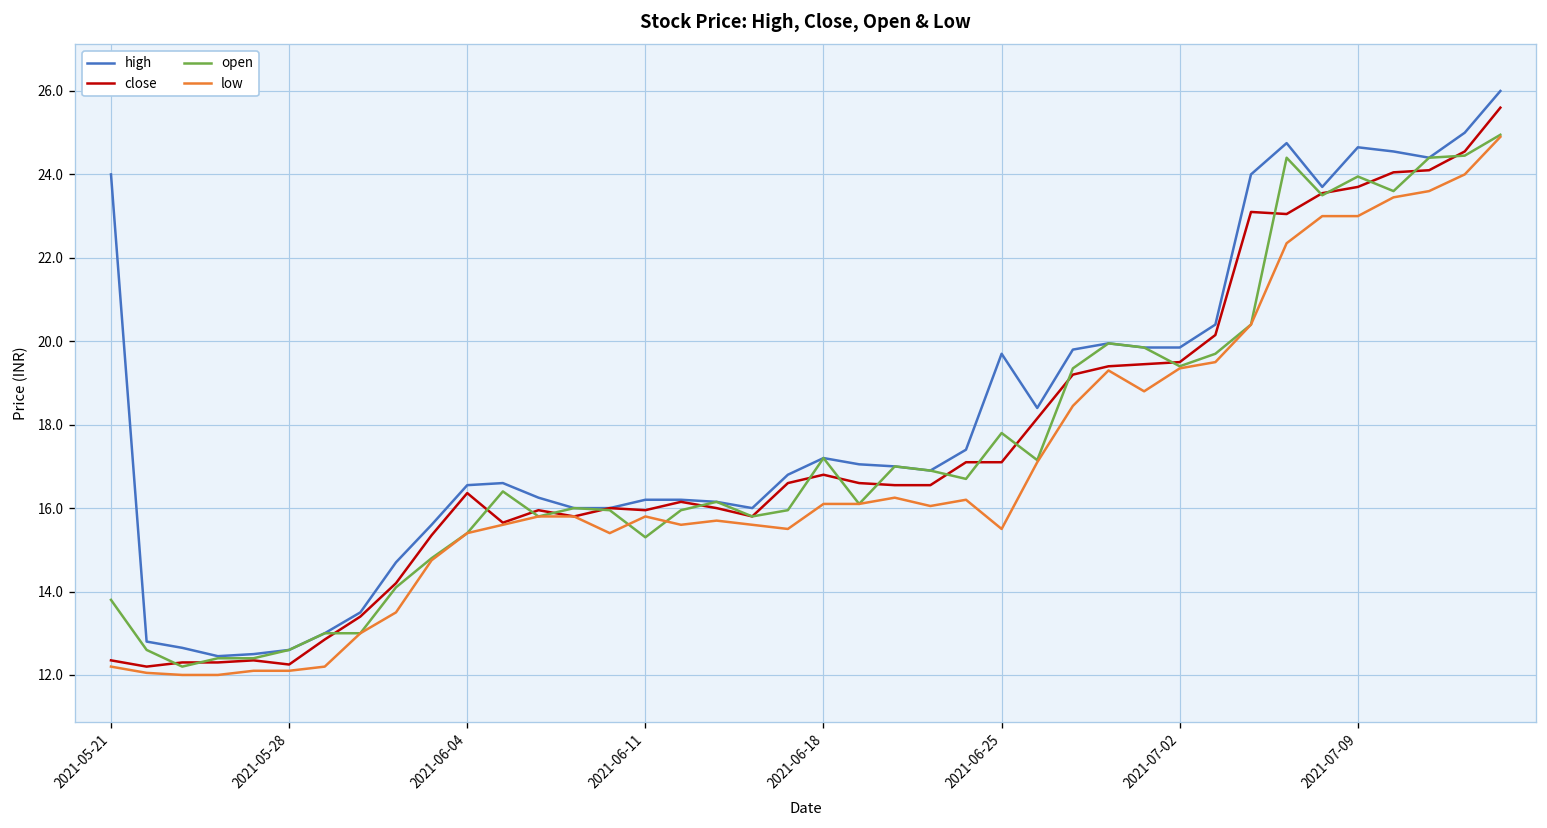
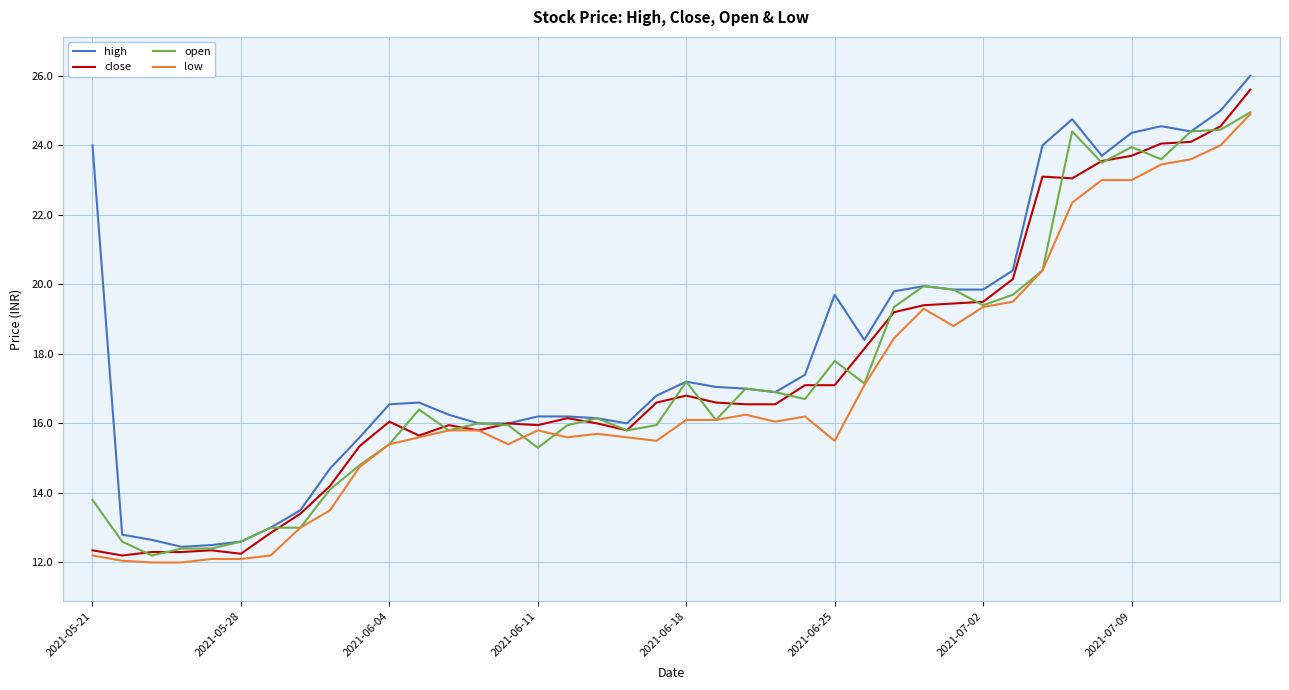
  {
    "high": {
      "2021-05-21": 24.0,
      "2021-06-04": 16.6,
      "2021-06-11": 16.2,
      "2021-06-25": 19.7,
      "2021-07-02": 19.9,
-     "2021-07-09": 24.7
+     "2021-07-09": 24.4
    },
    "close": {
      "2021-05-21": 12.4,
      "2021-05-28": 12.3,
-     "2021-06-04": 16.4,
+     "2021-06-04": 16.1,
      "2021-06-11": 16.0,
      "2021-06-18": 16.8,
      "2021-06-25": 17.1,
      "2021-07-02": 19.5,
      "2021-07-09": 23.7
    },
    "open": {
      "2021-05-21": 13.8,
      "2021-06-11": 15.3,
      "2021-06-25": 17.8,
      "2021-07-09": 24.0
    },
    "low": {
      "2021-05-21": 12.2,
      "2021-05-28": 12.1,
      "2021-06-11": 15.8,
      "2021-06-18": 16.1,
      "2021-06-25": 15.5,
      "2021-07-09": 23.0
    }
  }
